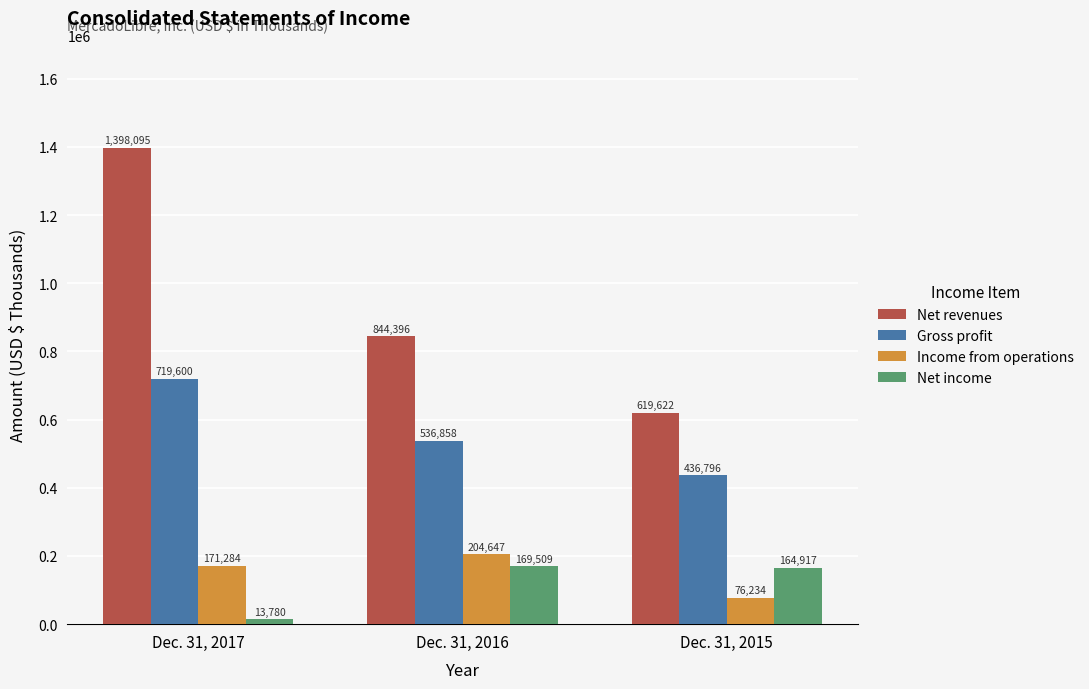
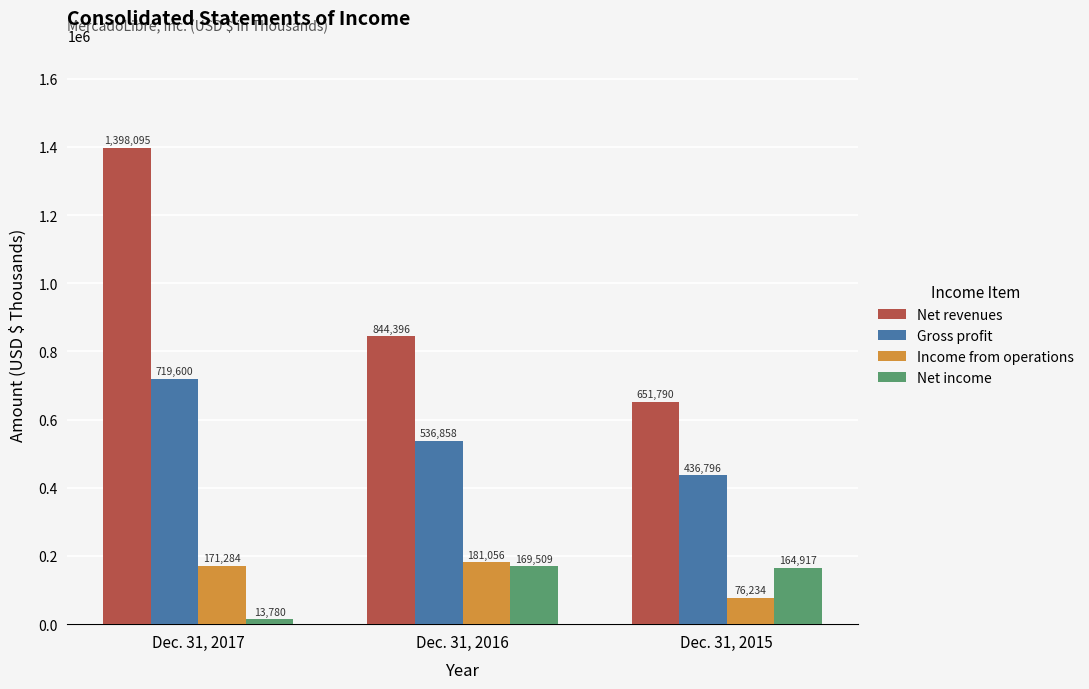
  {
    "Net revenues": {
      "Dec. 31, 2017": "1,398,095",
      "Dec. 31, 2016": "844,396",
-     "Dec. 31, 2015": "619,622"
+     "Dec. 31, 2015": "651,790"
    },
    "Gross profit": {
      "Dec. 31, 2017": "719,600",
      "Dec. 31, 2016": "536,858",
      "Dec. 31, 2015": "436,796"
    },
    "Income from operations": {
      "Dec. 31, 2017": "171,284",
-     "Dec. 31, 2016": "204,647",
+     "Dec. 31, 2016": "181,056",
      "Dec. 31, 2015": "76,234"
    },
    "Net income": {
      "Dec. 31, 2017": "13,780",
      "Dec. 31, 2016": "169,509",
      "Dec. 31, 2015": "164,917"
    }
  }
